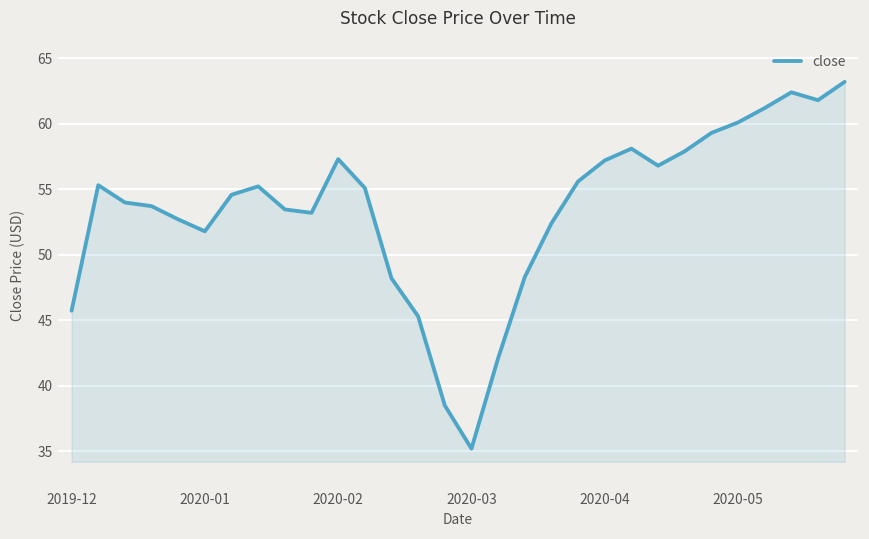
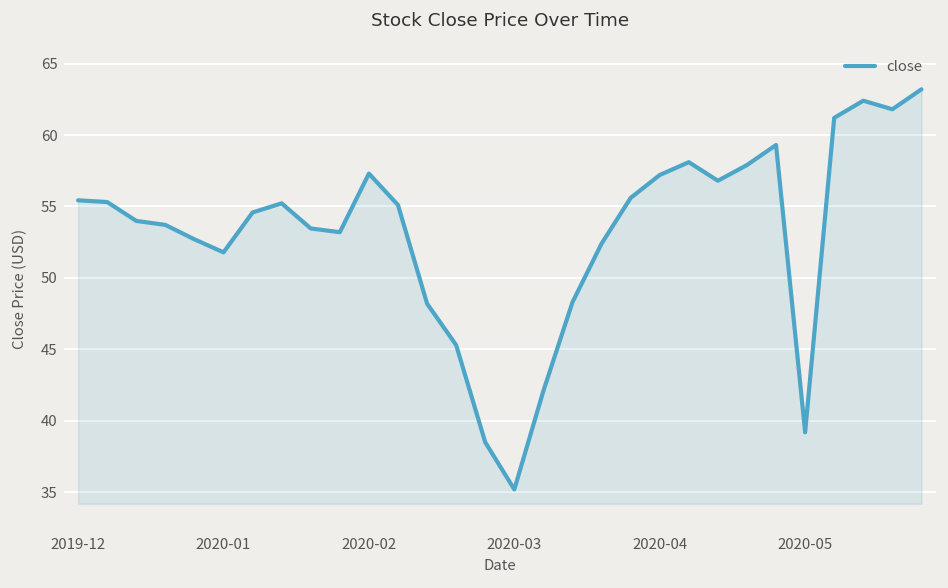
  {
-   "2019-12": 45.7,
+   "2019-12": 55.4,
    "2020-01": 51.8,
    "2020-02": 57.3,
    "2020-03": 35.2,
    "2020-04": 57.2,
-   "2020-05": 60.1
+   "2020-05": 39.2
  }
